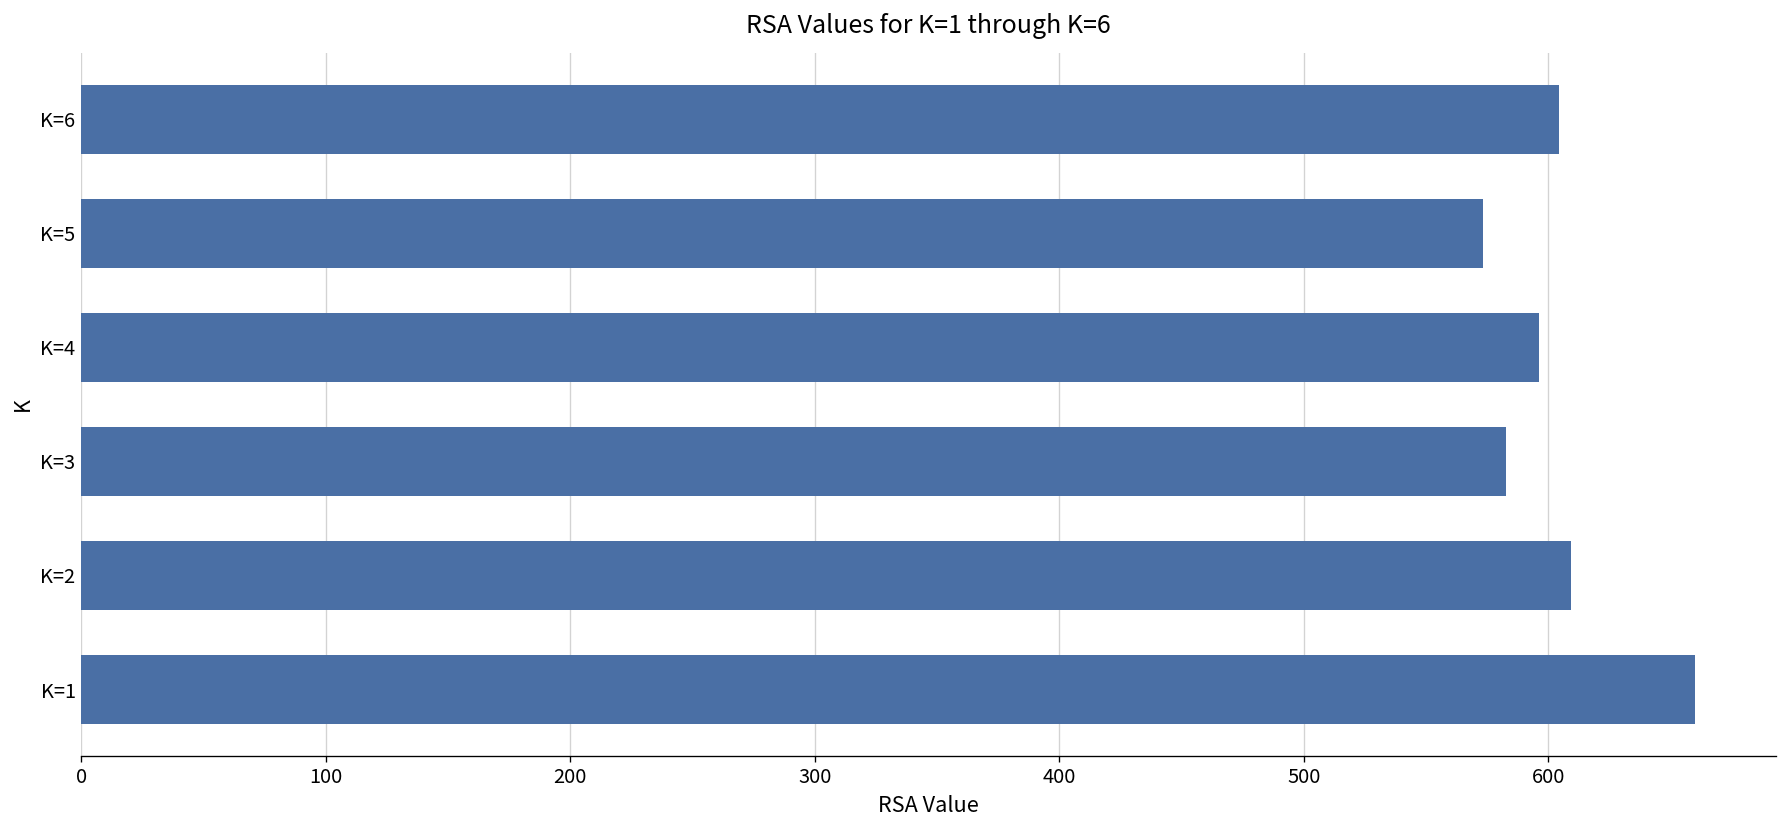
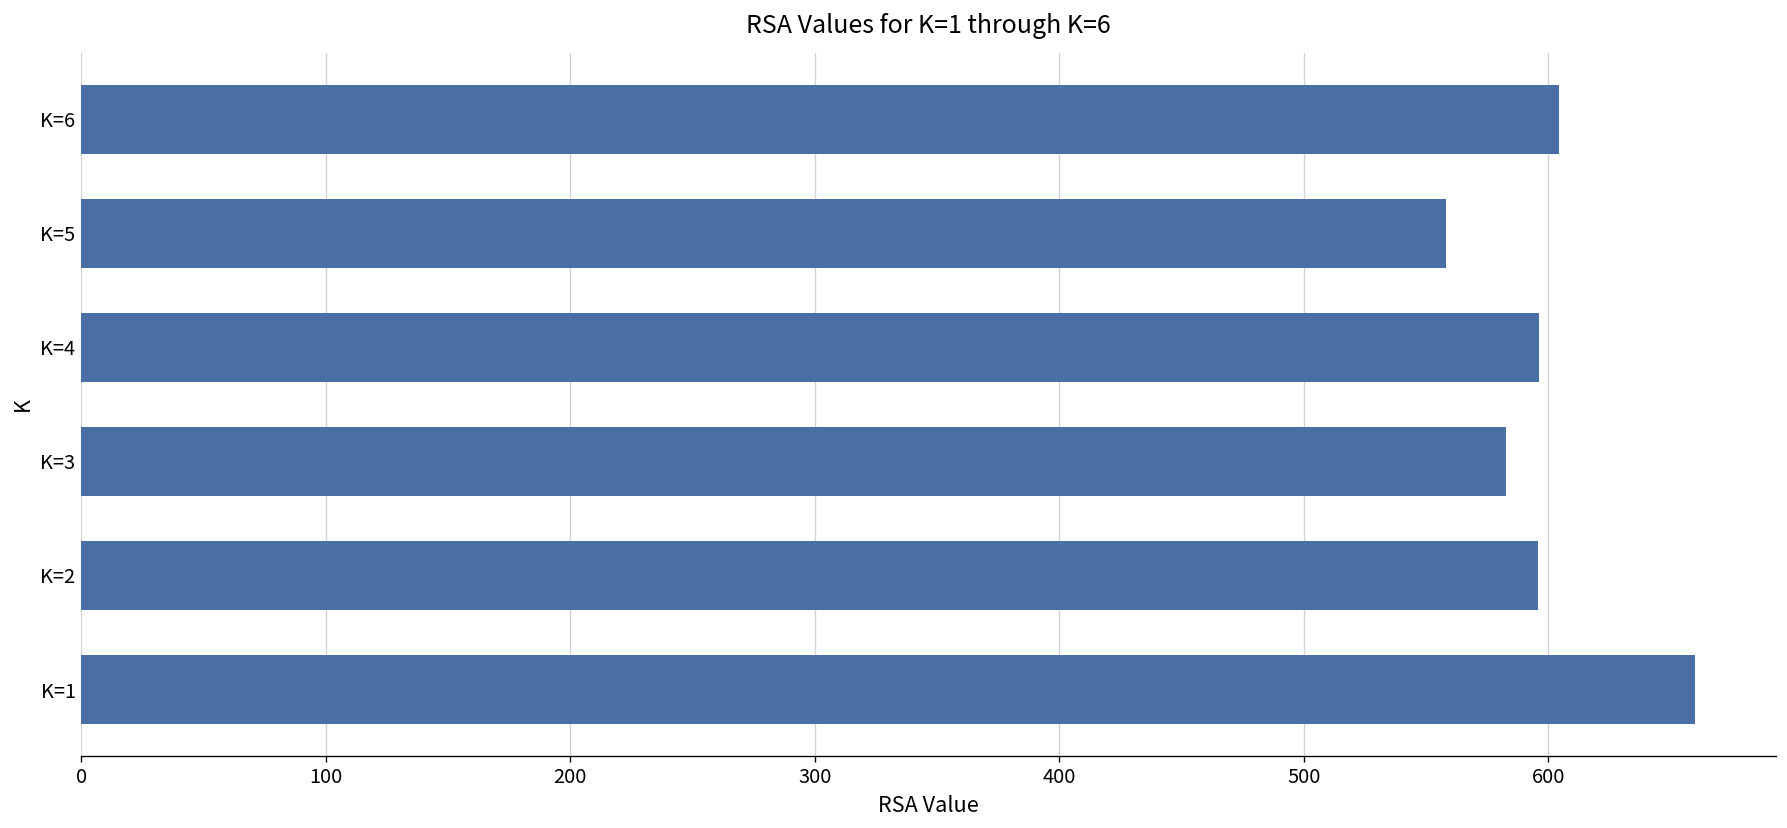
  {
    "K=6": 604,
-   "K=5": 573,
+   "K=5": 558,
    "K=4": 596,
    "K=3": 583,
-   "K=2": 609,
+   "K=2": 596,
    "K=1": 660
  }
